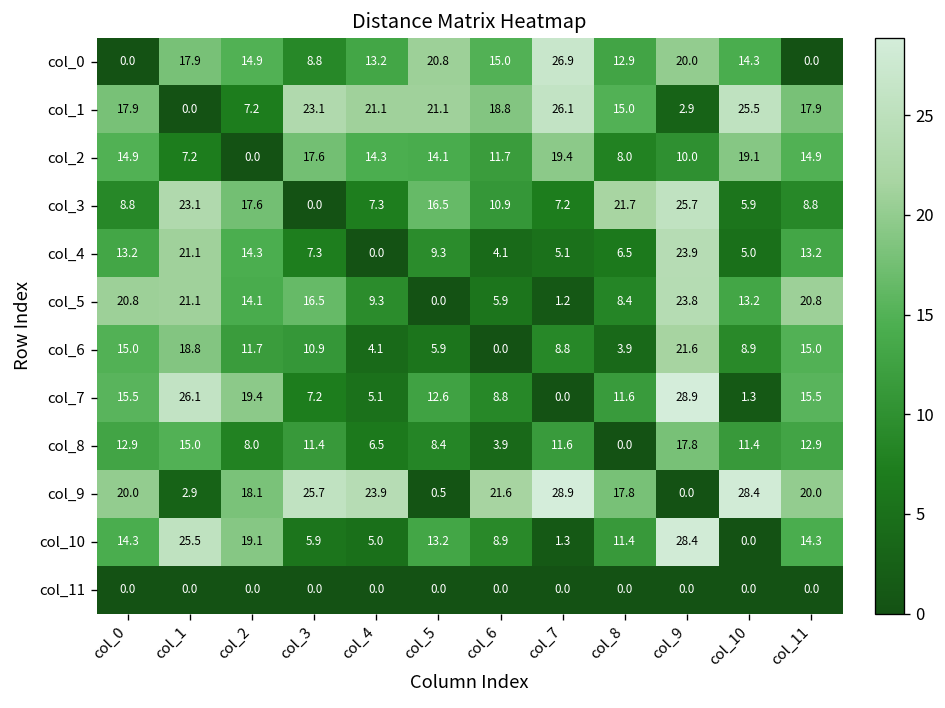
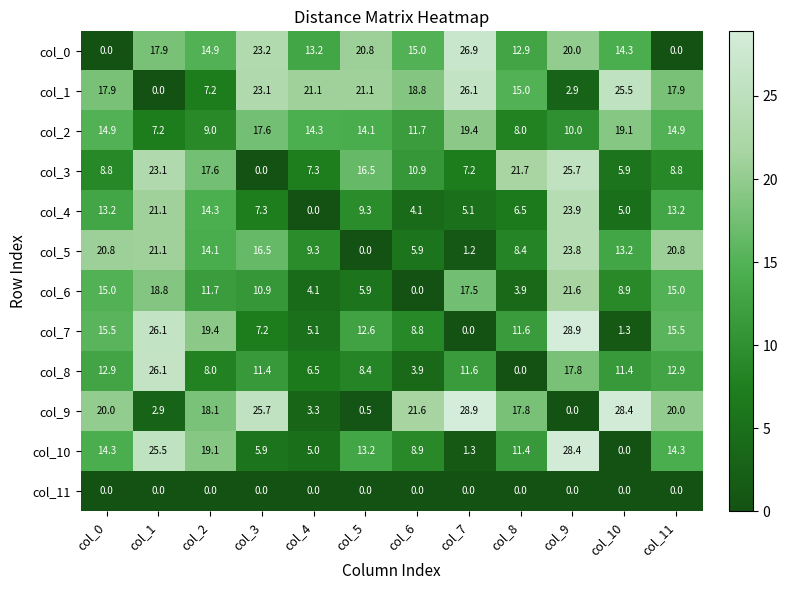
  {
    "col_0": {
      "col_0": 0.0,
      "col_1": 17.9,
      "col_2": 14.9,
-     "col_3": 8.8,
+     "col_3": 23.2,
      "col_4": 13.2,
      "col_5": 20.8,
      "col_6": 15.0,
      "col_7": 26.9,
      "col_8": 12.9,
      "col_9": 20.0,
      "col_10": 14.3,
      "col_11": 0.0
    },
    "col_1": {
      "col_0": 17.9,
      "col_1": 0.0,
      "col_2": 7.2,
      "col_3": 23.1,
      "col_4": 21.1,
      "col_5": 21.1,
      "col_6": 18.8,
      "col_7": 26.1,
      "col_8": 15.0,
      "col_9": 2.9,
      "col_10": 25.5,
      "col_11": 17.9
    },
    "col_2": {
      "col_0": 14.9,
      "col_1": 7.2,
-     "col_2": 0.0,
+     "col_2": 9.0,
      "col_3": 17.6,
      "col_4": 14.3,
      "col_5": 14.1,
      "col_6": 11.7,
      "col_7": 19.4,
      "col_8": 8.0,
      "col_9": 10.0,
      "col_10": 19.1,
      "col_11": 14.9
    },
    "col_3": {
      "col_0": 8.8,
      "col_1": 23.1,
      "col_2": 17.6,
      "col_3": 0.0,
      "col_4": 7.3,
      "col_5": 16.5,
      "col_6": 10.9,
      "col_7": 7.2,
      "col_8": 21.7,
      "col_9": 25.7,
      "col_10": 5.9,
      "col_11": 8.8
    },
    "col_4": {
      "col_0": 13.2,
      "col_1": 21.1,
      "col_2": 14.3,
      "col_3": 7.3,
      "col_4": 0.0,
      "col_5": 9.3,
      "col_6": 4.1,
      "col_7": 5.1,
      "col_8": 6.5,
      "col_9": 23.9,
      "col_10": 5.0,
      "col_11": 13.2
    },
    "col_5": {
      "col_0": 20.8,
      "col_1": 21.1,
      "col_2": 14.1,
      "col_3": 16.5,
      "col_4": 9.3,
      "col_5": 0.0,
      "col_6": 5.9,
      "col_7": 1.2,
      "col_8": 8.4,
      "col_9": 23.8,
      "col_10": 13.2,
      "col_11": 20.8
    },
    "col_6": {
      "col_0": 15.0,
      "col_1": 18.8,
      "col_2": 11.7,
      "col_3": 10.9,
      "col_4": 4.1,
      "col_5": 5.9,
      "col_6": 0.0,
-     "col_7": 8.8,
+     "col_7": 17.5,
      "col_8": 3.9,
      "col_9": 21.6,
      "col_10": 8.9,
      "col_11": 15.0
    },
    "col_7": {
      "col_0": 15.5,
      "col_1": 26.1,
      "col_2": 19.4,
      "col_3": 7.2,
      "col_4": 5.1,
      "col_5": 12.6,
      "col_6": 8.8,
      "col_7": 0.0,
      "col_8": 11.6,
      "col_9": 28.9,
      "col_10": 1.3,
      "col_11": 15.5
    },
    "col_8": {
      "col_0": 12.9,
-     "col_1": 15.0,
+     "col_1": 26.1,
      "col_2": 8.0,
      "col_3": 11.4,
      "col_4": 6.5,
      "col_5": 8.4,
      "col_6": 3.9,
      "col_7": 11.6,
      "col_8": 0.0,
      "col_9": 17.8,
      "col_10": 11.4,
      "col_11": 12.9
    },
    "col_9": {
      "col_0": 20.0,
      "col_1": 2.9,
      "col_2": 18.1,
      "col_3": 25.7,
-     "col_4": 23.9,
+     "col_4": 3.3,
      "col_5": 0.5,
      "col_6": 21.6,
      "col_7": 28.9,
      "col_8": 17.8,
      "col_9": 0.0,
      "col_10": 28.4,
      "col_11": 20.0
    },
    "col_10": {
      "col_0": 14.3,
      "col_1": 25.5,
      "col_2": 19.1,
      "col_3": 5.9,
      "col_4": 5.0,
      "col_5": 13.2,
      "col_6": 8.9,
      "col_7": 1.3,
      "col_8": 11.4,
      "col_9": 28.4,
      "col_10": 0.0,
      "col_11": 14.3
    },
    "col_11": {
      "col_0": 0.0,
      "col_1": 0.0,
      "col_2": 0.0,
      "col_3": 0.0,
      "col_4": 0.0,
      "col_5": 0.0,
      "col_6": 0.0,
      "col_7": 0.0,
      "col_8": 0.0,
      "col_9": 0.0,
      "col_10": 0.0,
      "col_11": 0.0
    }
  }
